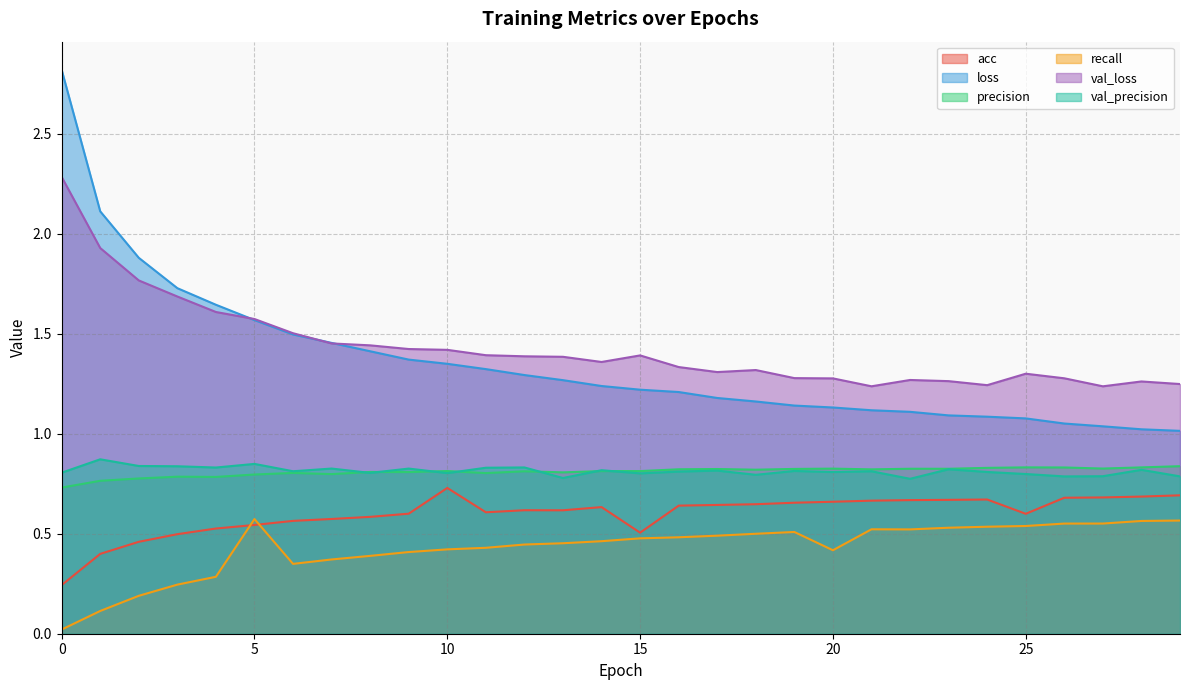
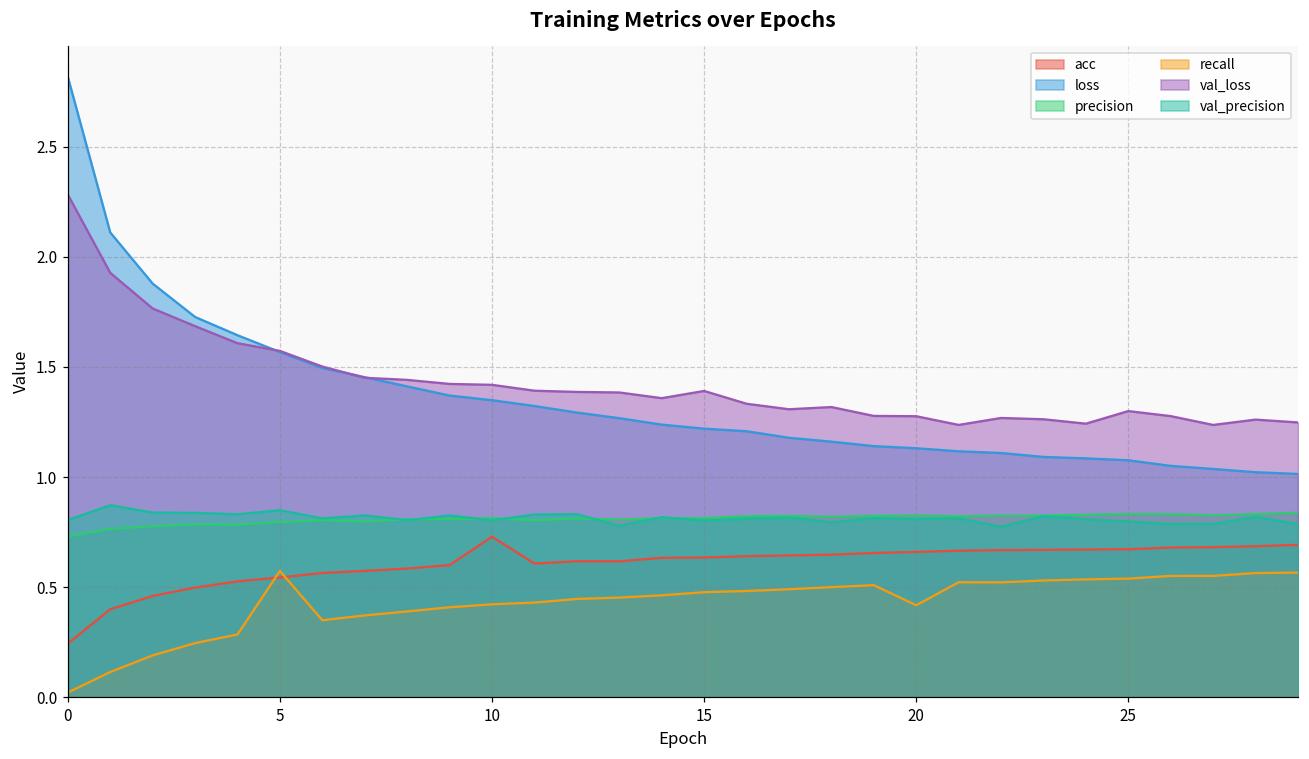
  {
    "acc": {
      "0": 0.24,
      "5": 0.54,
      "10": 0.73,
-     "15": 0.51,
+     "15": 0.63,
      "20": 0.66,
-     "25": 0.60
+     "25": 0.67
    },
    "recall": {
      "0": 0.02,
      "5": 0.57,
      "10": 0.42,
      "15": 0.48,
      "20": 0.42,
      "25": 0.54
    },
    "val_loss": {
      "0": 2.28,
      "10": 1.42,
      "15": 1.39,
      "20": 1.28,
      "25": 1.30
    }
  }
